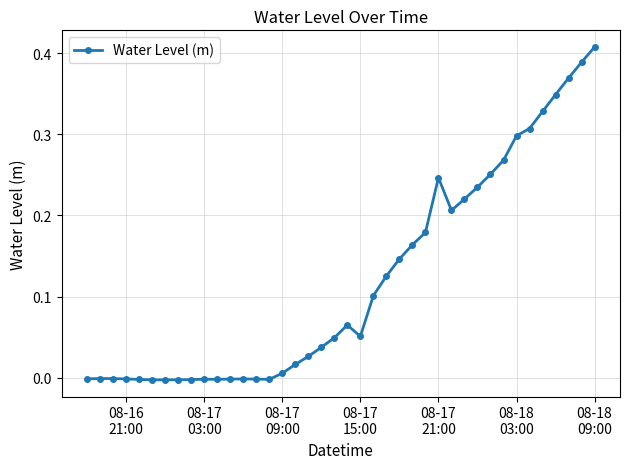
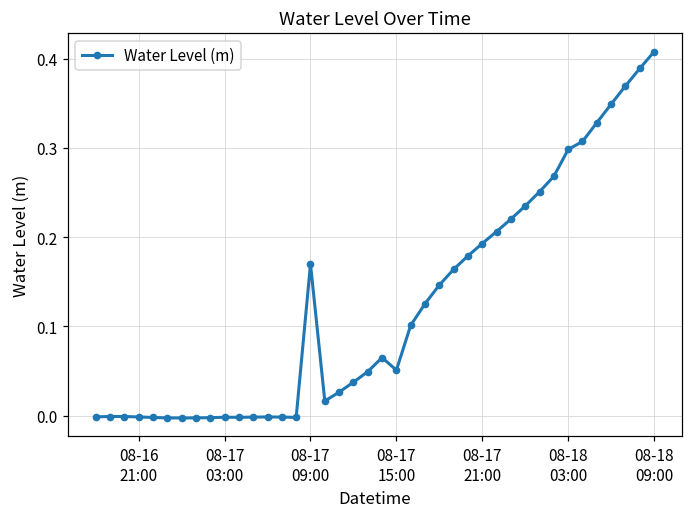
  {
    "08-16 21:00": 0.00,
    "08-17 03:00": 0.00,
-   "08-17 09:00": 0.01,
+   "08-17 09:00": 0.17,
    "08-17 15:00": 0.05,
-   "08-17 21:00": 0.25,
+   "08-17 21:00": 0.19,
    "08-18 03:00": 0.30,
    "08-18 09:00": 0.41
  }
